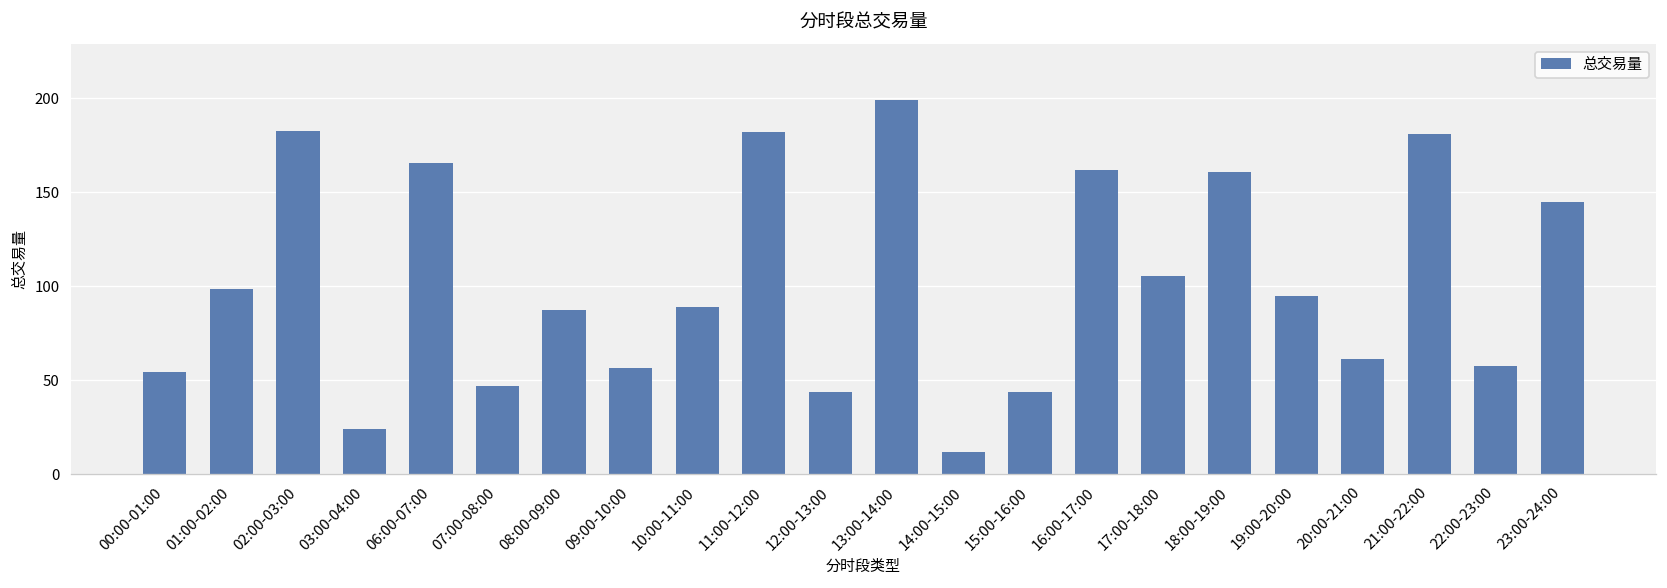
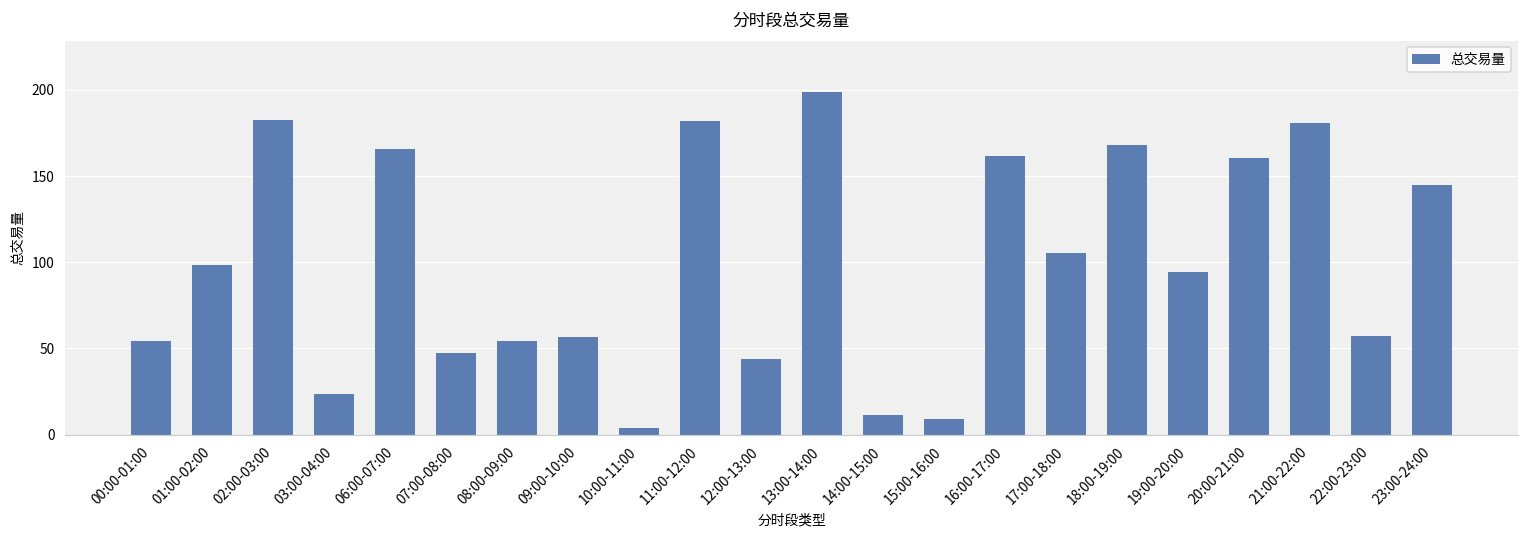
  {
    "00:00-01:00": 54,
    "01:00-02:00": 98,
    "02:00-03:00": 183,
    "03:00-04:00": 24,
    "06:00-07:00": 166,
    "07:00-08:00": 47,
-   "08:00-09:00": 87,
+   "08:00-09:00": 55,
    "09:00-10:00": 56,
-   "10:00-11:00": 89,
+   "10:00-11:00": 4,
    "11:00-12:00": 182,
    "12:00-13:00": 44,
    "13:00-14:00": 199,
    "14:00-15:00": 12,
-   "15:00-16:00": 44,
+   "15:00-16:00": 9,
    "16:00-17:00": 162,
    "17:00-18:00": 106,
-   "18:00-19:00": 160,
+   "18:00-19:00": 168,
    "19:00-20:00": 94,
-   "20:00-21:00": 61,
+   "20:00-21:00": 160,
    "21:00-22:00": 181,
    "22:00-23:00": 57,
    "23:00-24:00": 145
  }
